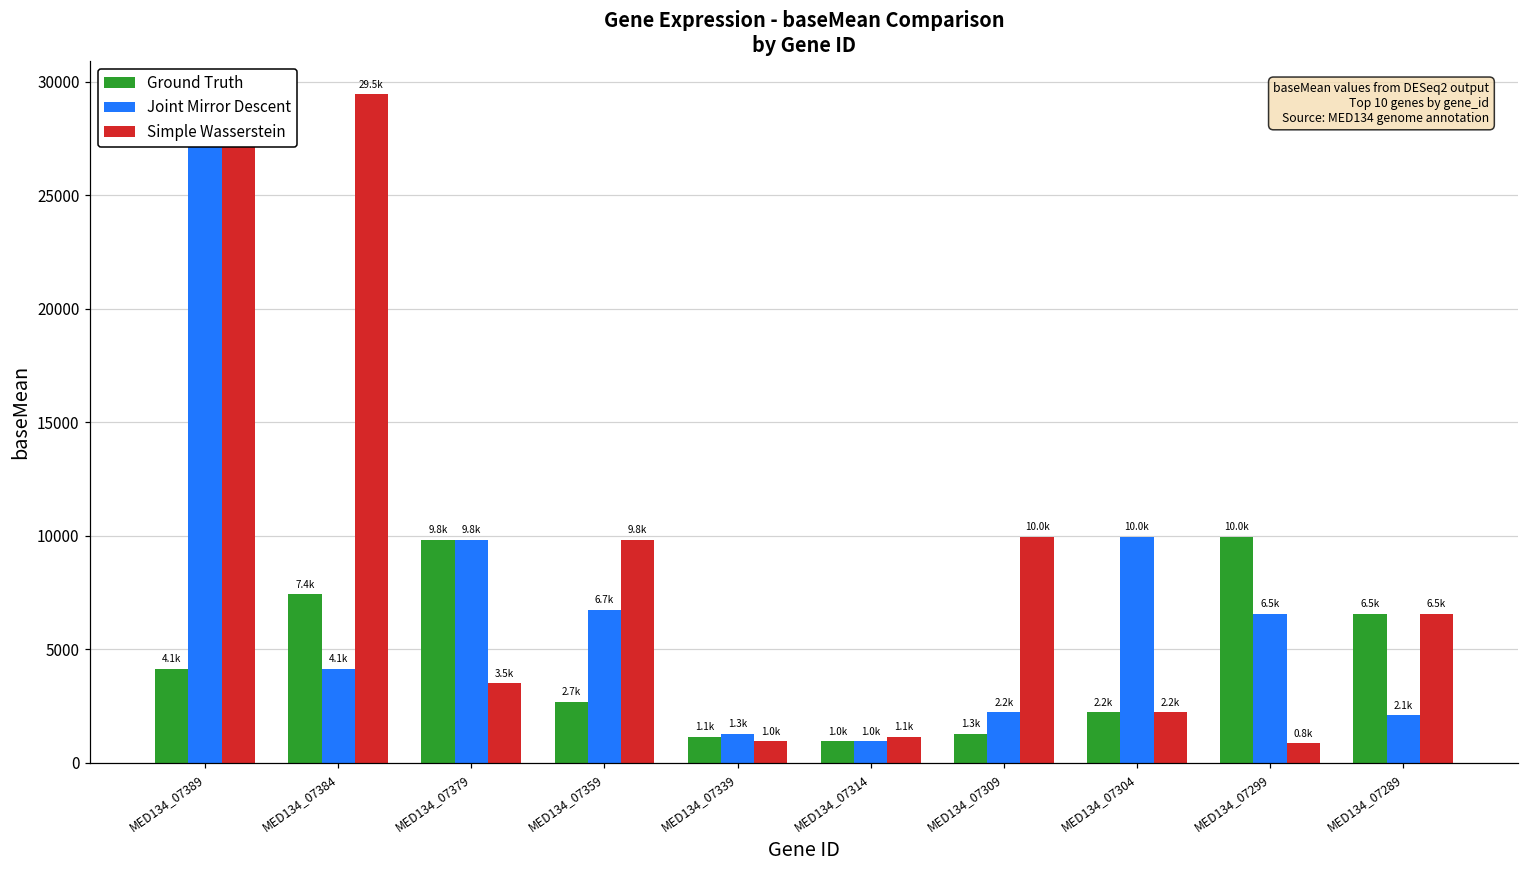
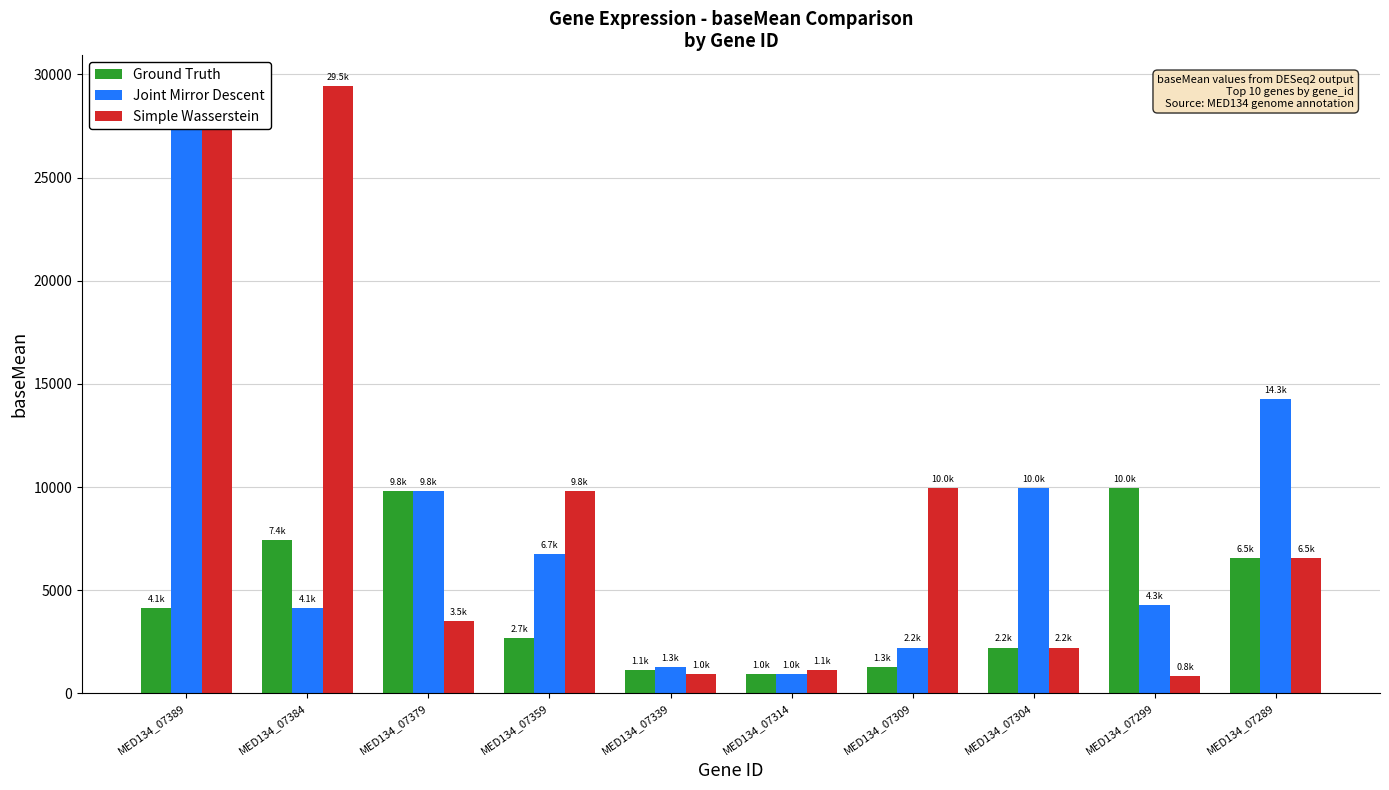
  {
    "Ground Truth": {
      "MED134_07389": "4.1k",
      "MED134_07384": "7.4k",
      "MED134_07379": "9.8k",
      "MED134_07359": "2.7k",
      "MED134_07339": "1.1k",
      "MED134_07314": "1.0k",
      "MED134_07309": "1.3k",
      "MED134_07304": "2.2k",
      "MED134_07299": "10.0k",
      "MED134_07289": "6.5k"
    },
    "Joint Mirror Descent": {
      "MED134_07384": "4.1k",
      "MED134_07379": "9.8k",
      "MED134_07359": "6.7k",
      "MED134_07339": "1.3k",
      "MED134_07314": "1.0k",
      "MED134_07309": "2.2k",
      "MED134_07304": "10.0k",
-     "MED134_07299": "6.5k",
-     "MED134_07289": "2.1k"
+     "MED134_07299": "4.3k",
+     "MED134_07289": "14.3k"
    },
    "Simple Wasserstein": {
      "MED134_07384": "29.5k",
      "MED134_07379": "3.5k",
      "MED134_07359": "9.8k",
      "MED134_07339": "1.0k",
      "MED134_07314": "1.1k",
      "MED134_07309": "10.0k",
      "MED134_07304": "2.2k",
      "MED134_07299": "0.8k",
      "MED134_07289": "6.5k"
    }
  }
